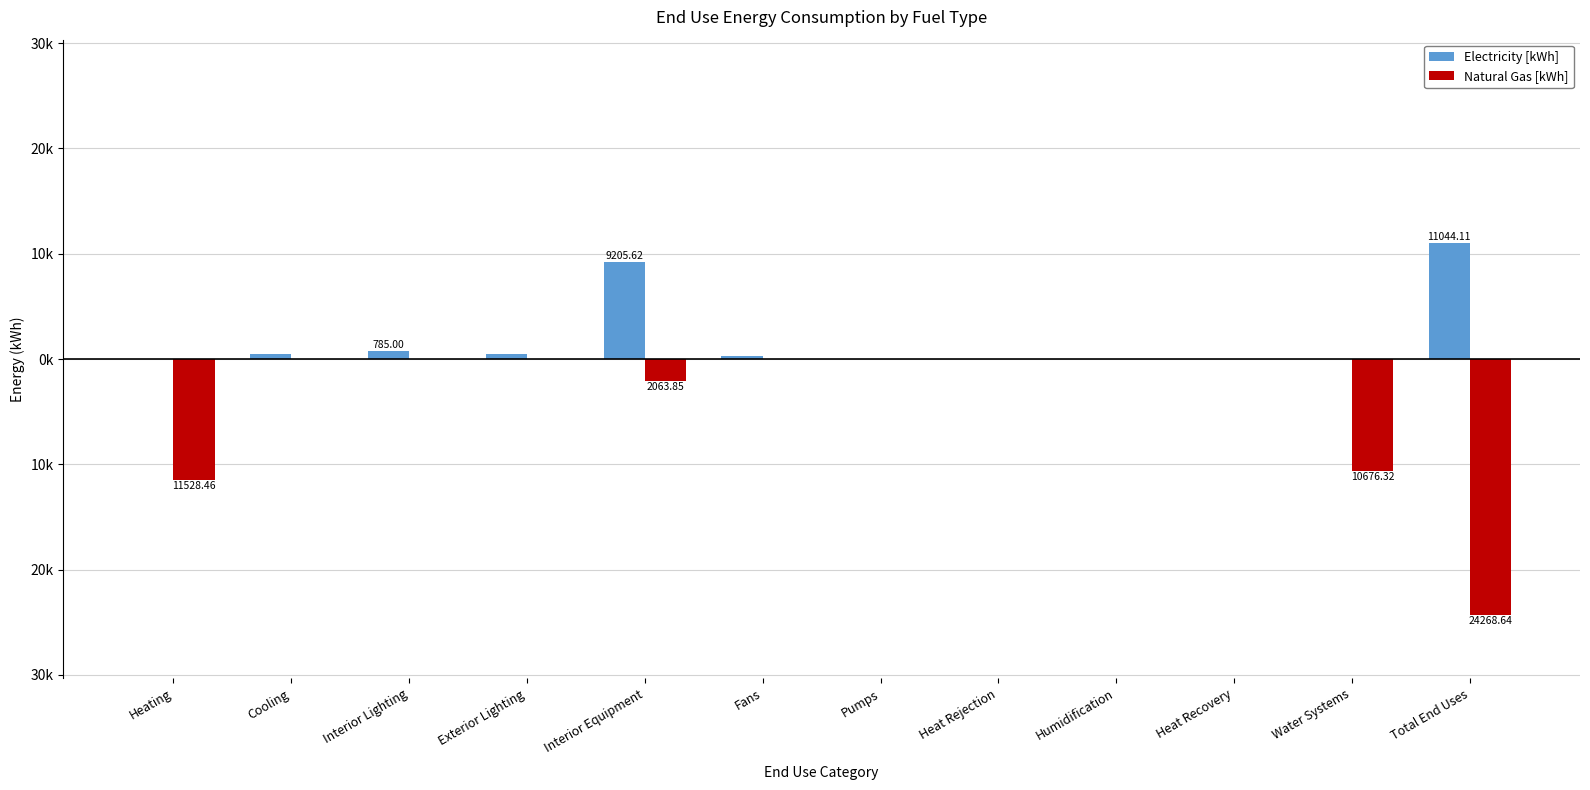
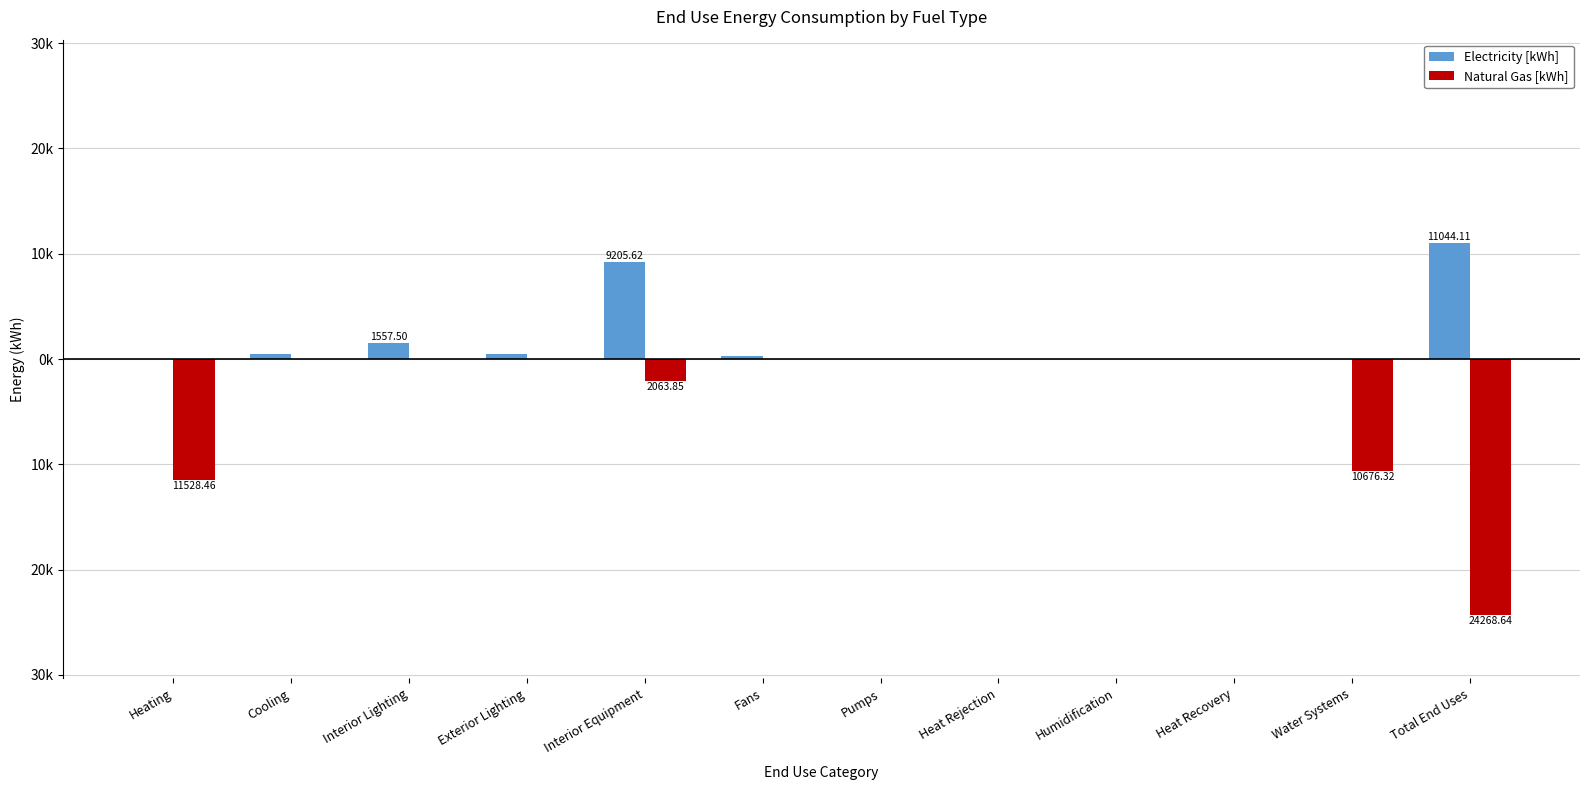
  {
    "Electricity [kWh]": {
-     "Interior Lighting": 785.00,
+     "Interior Lighting": 1557.50,
      "Interior Equipment": 9205.62,
      "Total End Uses": 11044.11
    }
  }
